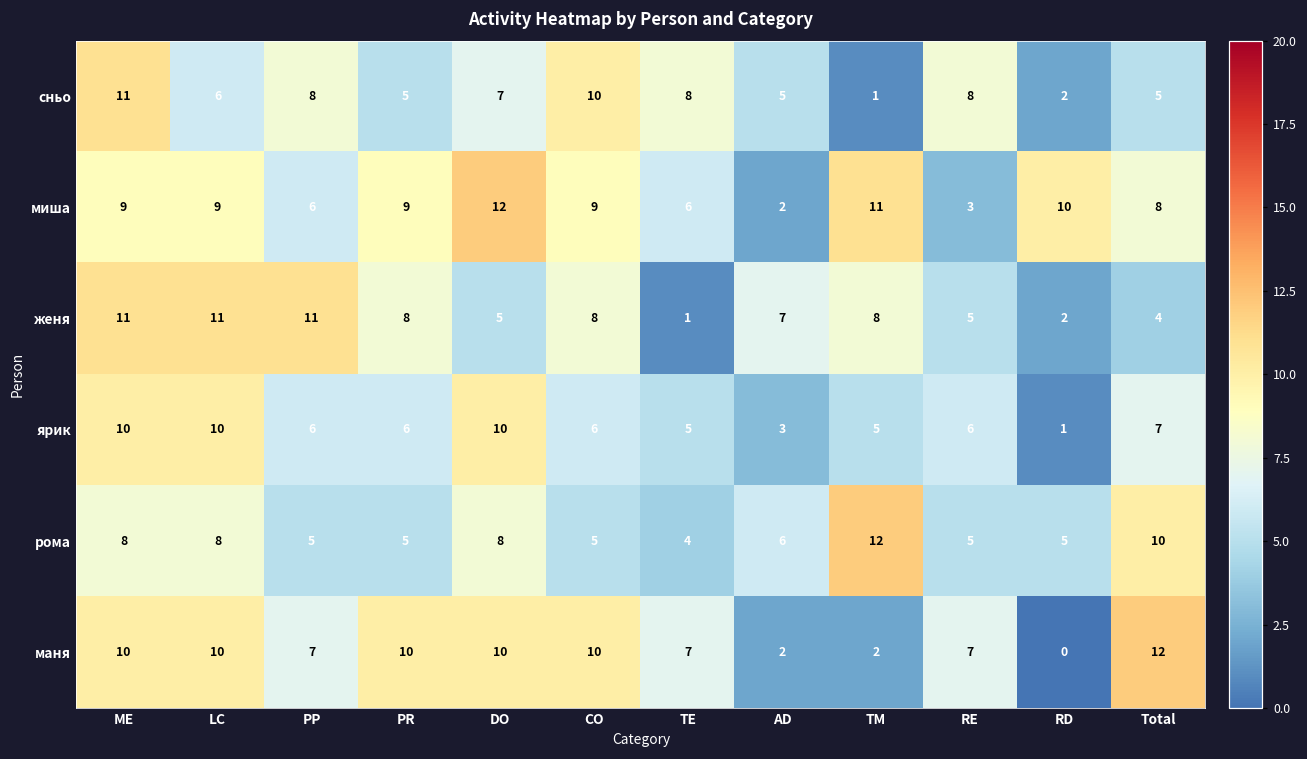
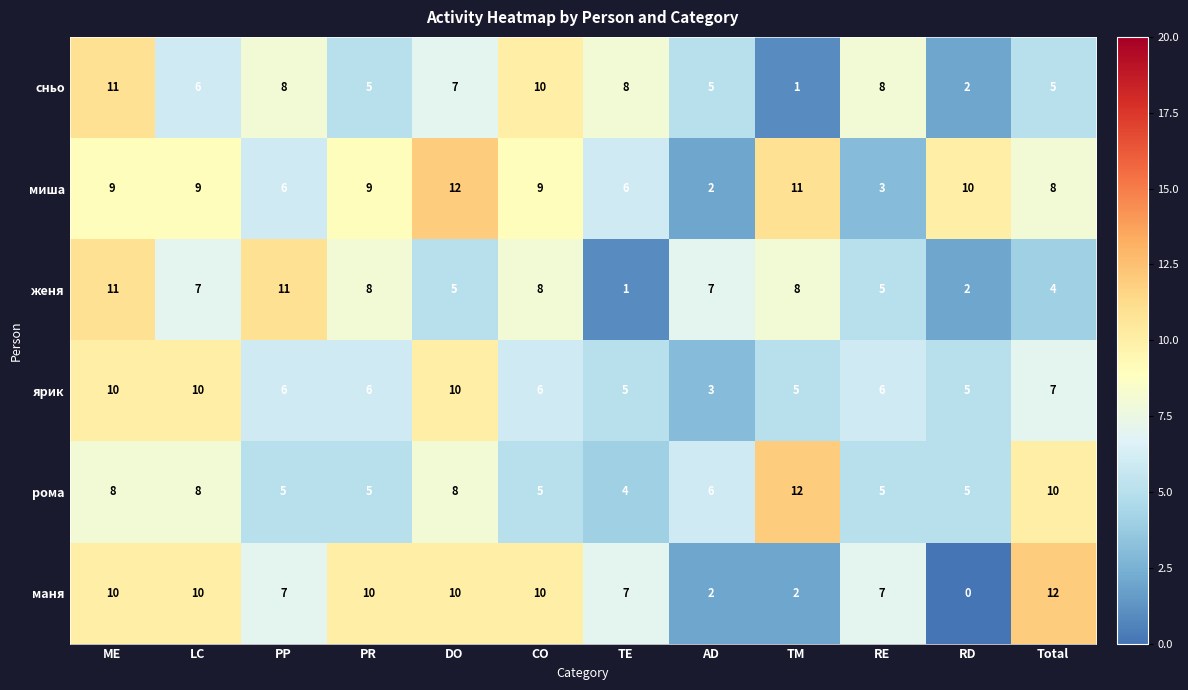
  {
    "сньо": {
      "ME": 11,
      "LC": 6,
      "PP": 8,
      "PR": 5,
      "DO": 7,
      "CO": 10,
      "TE": 8,
      "AD": 5,
      "TM": 1,
      "RE": 8,
      "RD": 2,
      "Total": 5
    },
    "миша": {
      "ME": 9,
      "LC": 9,
      "PP": 6,
      "PR": 9,
      "DO": 12,
      "CO": 9,
      "TE": 6,
      "AD": 2,
      "TM": 11,
      "RE": 3,
      "RD": 10,
      "Total": 8
    },
    "женя": {
      "ME": 11,
-     "LC": 11,
+     "LC": 7,
      "PP": 11,
      "PR": 8,
      "DO": 5,
      "CO": 8,
      "TE": 1,
      "AD": 7,
      "TM": 8,
      "RE": 5,
      "RD": 2,
      "Total": 4
    },
    "ярик": {
      "ME": 10,
      "LC": 10,
      "PP": 6,
      "PR": 6,
      "DO": 10,
      "CO": 6,
      "TE": 5,
      "AD": 3,
      "TM": 5,
      "RE": 6,
-     "RD": 1,
+     "RD": 5,
      "Total": 7
    },
    "рома": {
      "ME": 8,
      "LC": 8,
      "PP": 5,
      "PR": 5,
      "DO": 8,
      "CO": 5,
      "TE": 4,
      "AD": 6,
      "TM": 12,
      "RE": 5,
      "RD": 5,
      "Total": 10
    },
    "маня": {
      "ME": 10,
      "LC": 10,
      "PP": 7,
      "PR": 10,
      "DO": 10,
      "CO": 10,
      "TE": 7,
      "AD": 2,
      "TM": 2,
      "RE": 7,
      "RD": 0,
      "Total": 12
    }
  }
